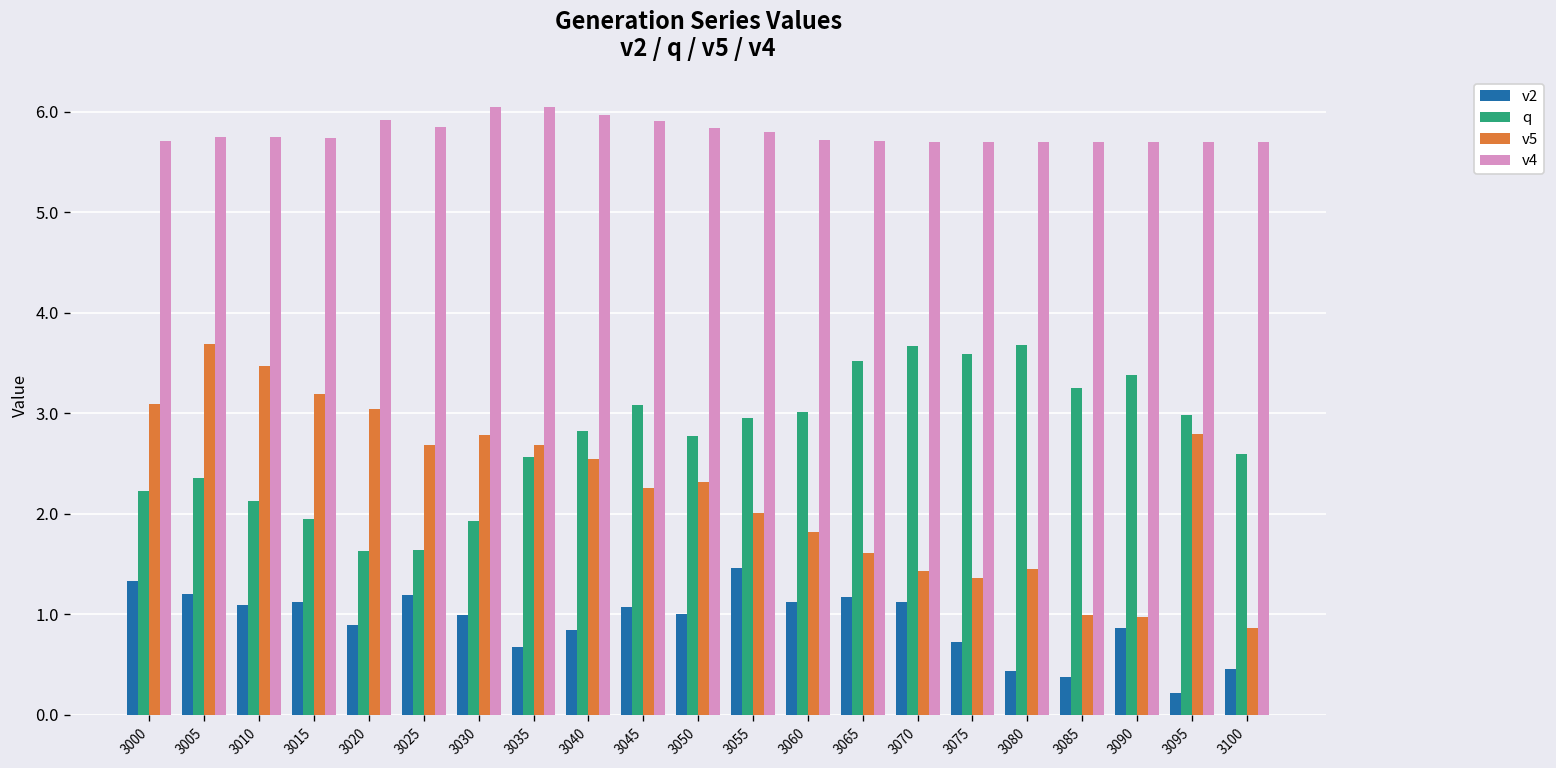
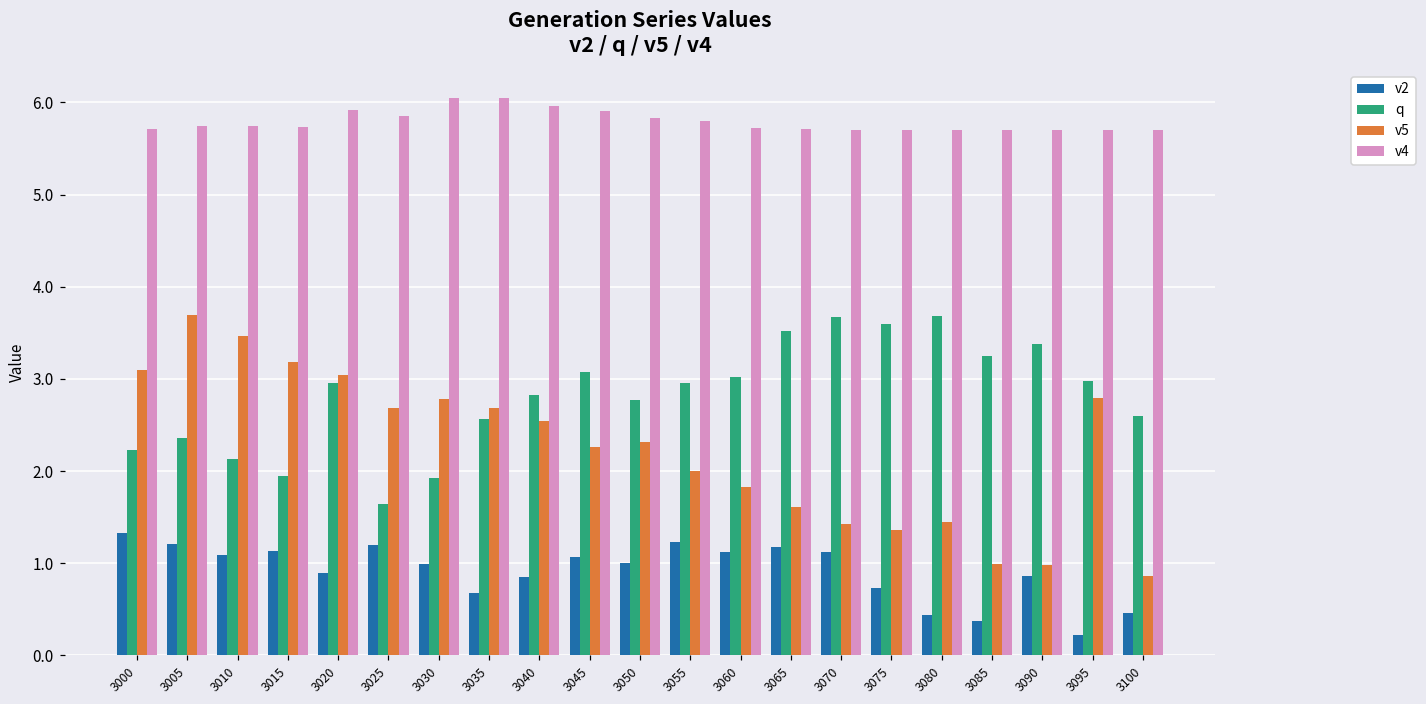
  {
    "v2": {
      "3000": 1.3,
      "3005": 1.2,
      "3010": 1.1,
      "3015": 1.1,
      "3020": 0.9,
      "3025": 1.2,
      "3030": 1.0,
      "3035": 0.7,
      "3040": 0.8,
      "3045": 1.1,
      "3050": 1.0,
-     "3055": 1.5,
+     "3055": 1.2,
      "3060": 1.1,
      "3065": 1.2,
      "3070": 1.1,
      "3075": 0.7,
      "3080": 0.4,
      "3085": 0.4,
      "3090": 0.9,
      "3095": 0.2,
      "3100": 0.5
    },
    "q": {
      "3000": 2.2,
      "3005": 2.4,
      "3010": 2.1,
      "3015": 1.9,
-     "3020": 1.6,
+     "3020": 3.0,
      "3025": 1.6,
      "3030": 1.9,
      "3035": 2.6,
      "3040": 2.8,
      "3045": 3.1,
      "3050": 2.8,
      "3055": 3.0,
      "3060": 3.0,
      "3065": 3.5,
      "3070": 3.7,
      "3075": 3.6,
      "3080": 3.7,
      "3085": 3.3,
      "3090": 3.4,
      "3095": 3.0,
      "3100": 2.6
    },
    "v5": {
      "3000": 3.1,
      "3005": 3.7,
      "3010": 3.5,
      "3015": 3.2,
      "3020": 3.0,
      "3025": 2.7,
      "3030": 2.8,
      "3035": 2.7,
      "3040": 2.5,
      "3045": 2.3,
      "3050": 2.3,
      "3055": 2.0,
      "3060": 1.8,
      "3065": 1.6,
      "3070": 1.4,
      "3075": 1.4,
      "3080": 1.4,
      "3085": 1.0,
      "3090": 1.0,
      "3095": 2.8,
      "3100": 0.9
    },
    "v4": {
      "3000": 5.7,
      "3005": 5.7,
      "3010": 5.7,
      "3015": 5.7,
      "3020": 5.9,
      "3025": 5.8,
      "3030": 6.0,
      "3035": 6.0,
      "3040": 6.0,
      "3045": 5.9,
      "3050": 5.8,
      "3055": 5.8,
      "3060": 5.7,
      "3065": 5.7,
      "3070": 5.7,
      "3075": 5.7,
      "3080": 5.7,
      "3085": 5.7,
      "3090": 5.7,
      "3095": 5.7,
      "3100": 5.7
    }
  }
